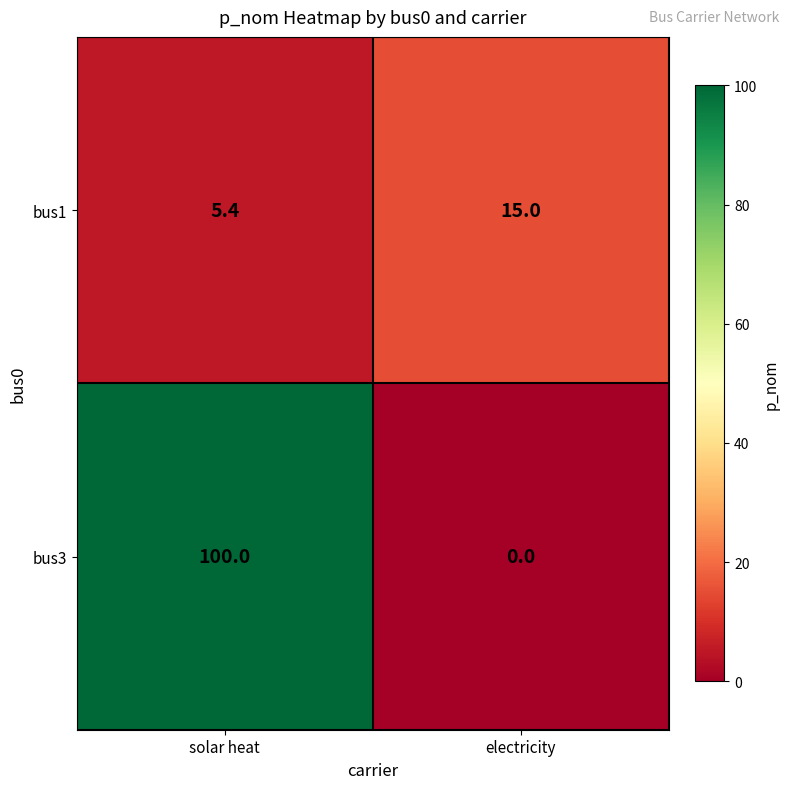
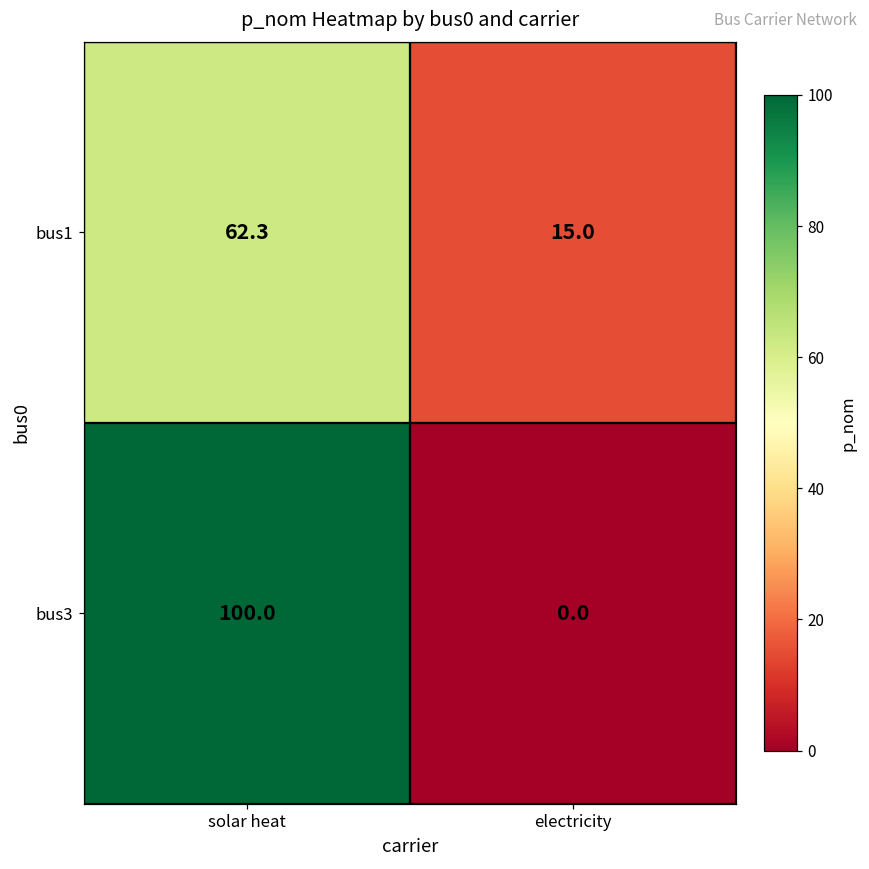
  {
    "bus1": {
-     "solar heat": 5.4,
+     "solar heat": 62.3,
      "electricity": 15.0
    },
    "bus3": {
      "solar heat": 100.0,
      "electricity": 0.0
    }
  }
